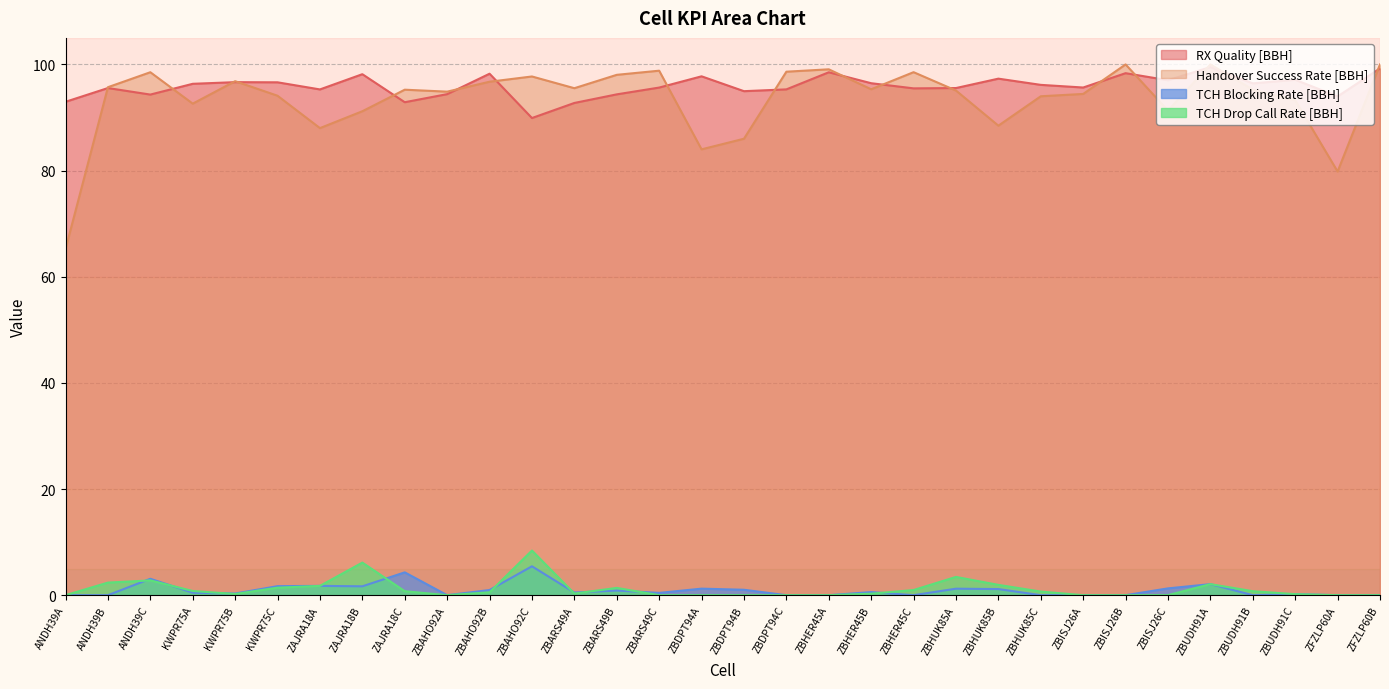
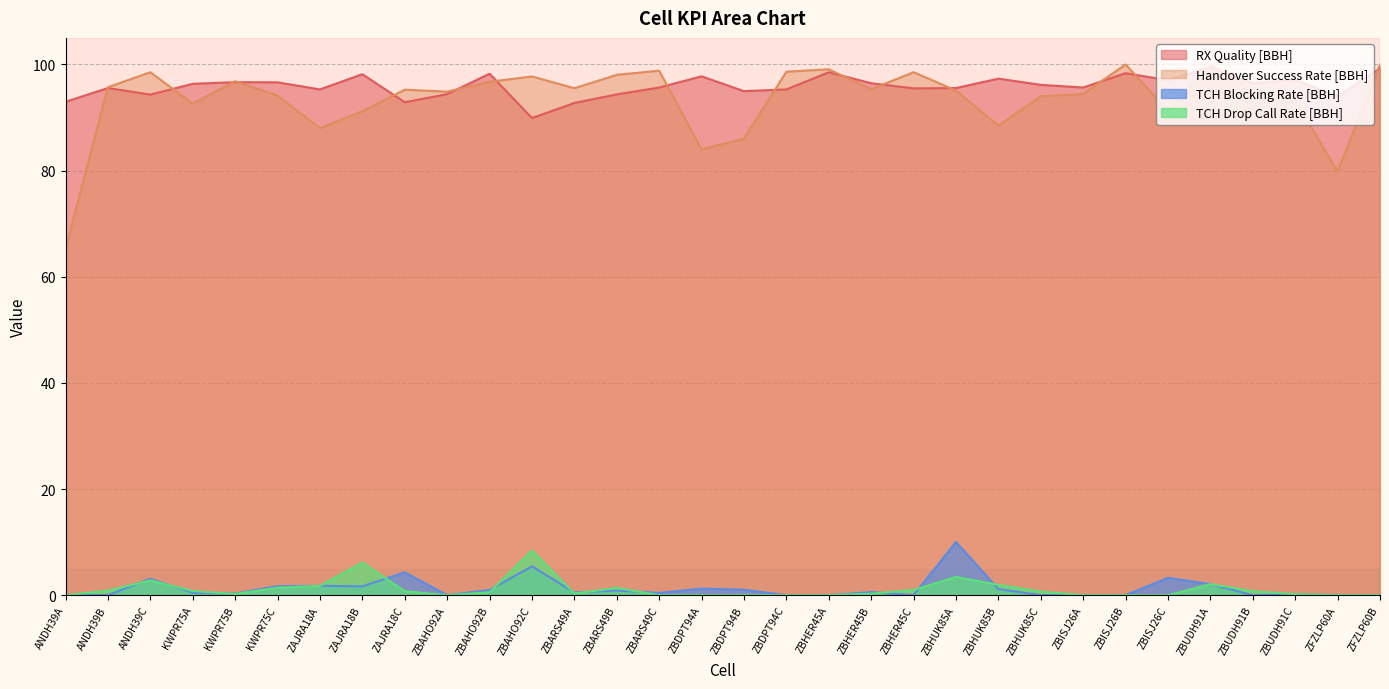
  {
    "TCH Blocking Rate [BBH]": {
      "ANDH39B": 0,
      "ZAJRA18B": 2,
      "ZAJRA18C": 4,
      "ZBAHO92C": 5,
      "ZBARS49B": 1,
      "ZBDPT94A": 1,
      "ZBDPT94B": 1,
      "ZBHER45C": 0,
-     "ZBHUK85A": 1,
+     "ZBHUK85A": 10,
      "ZBHUK85B": 1,
      "ZBHUK85C": 0,
-     "ZBISJ26C": 1,
+     "ZBISJ26C": 3,
      "ZBUDH91B": 0
    },
    "TCH Drop Call Rate [BBH]": {
-     "ANDH39B": 2,
+     "ANDH39B": 1,
      "ZAJRA18B": 6,
      "ZAJRA18C": 1,
      "ZBAHO92C": 8,
      "ZBARS49B": 1,
      "ZBDPT94A": 0,
      "ZBDPT94B": 0,
      "ZBHER45C": 1,
      "ZBHUK85A": 3,
      "ZBHUK85B": 2,
      "ZBHUK85C": 1,
      "ZBISJ26C": 0,
      "ZBUDH91B": 1
    }
  }
